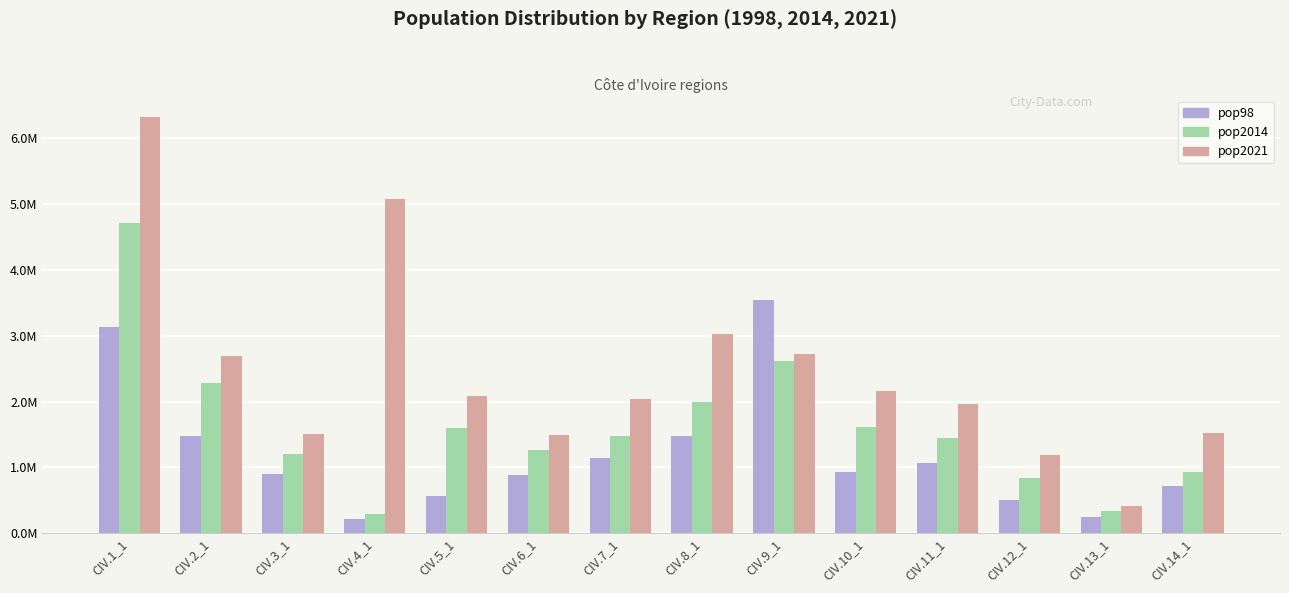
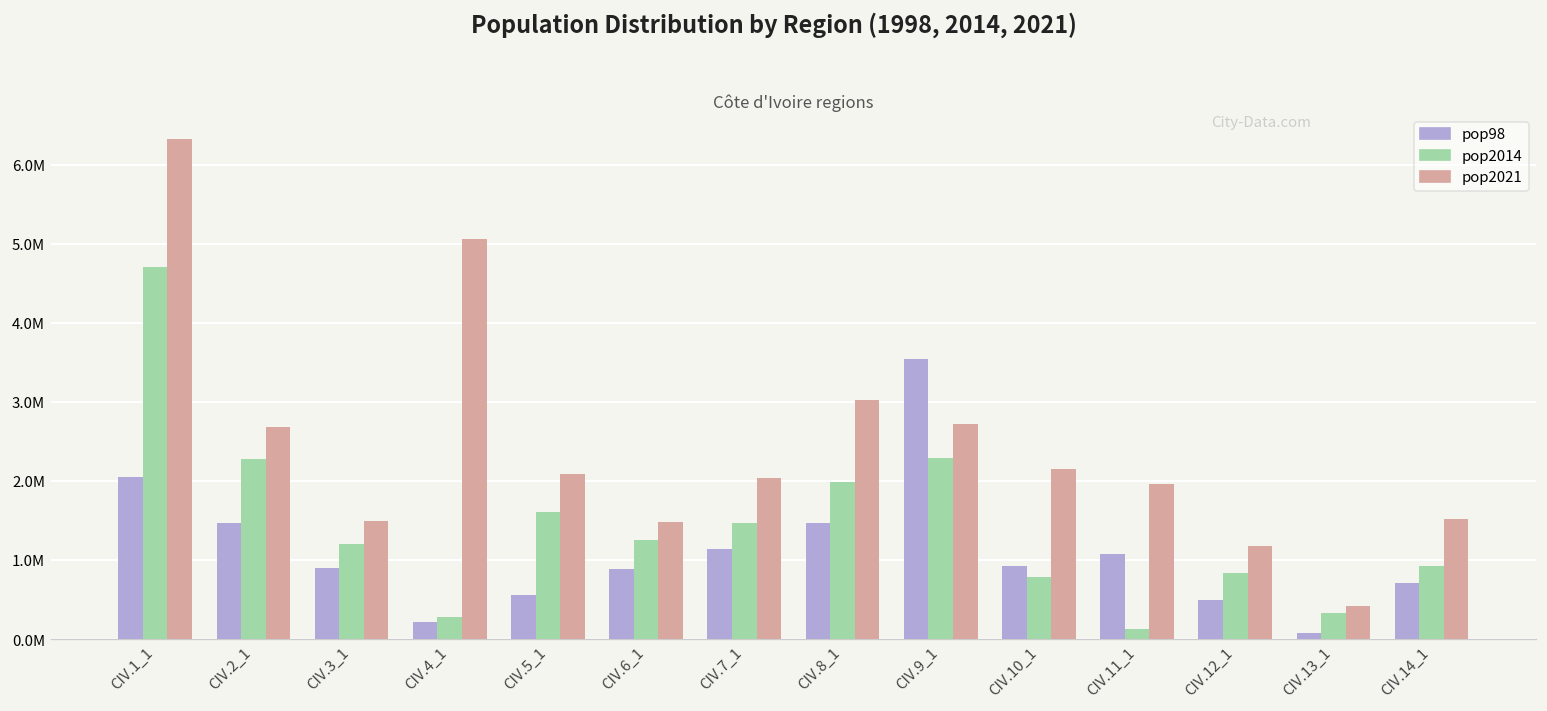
  {
    "pop98": {
-     "CIV.1_1": 3100000,
+     "CIV.1_1": 2100000,
      "CIV.2_1": 1500000,
      "CIV.3_1": 900000,
      "CIV.4_1": 200000,
      "CIV.5_1": 600000,
      "CIV.6_1": 900000,
      "CIV.7_1": 1100000,
      "CIV.8_1": 1500000,
      "CIV.9_1": 3500000,
      "CIV.10_1": 900000,
      "CIV.11_1": 1100000,
      "CIV.12_1": 500000,
-     "CIV.13_1": 200000,
+     "CIV.13_1": 100000,
      "CIV.14_1": 700000
    },
    "pop2014": {
      "CIV.1_1": 4700000,
      "CIV.2_1": 2300000,
      "CIV.3_1": 1200000,
      "CIV.4_1": 300000,
      "CIV.5_1": 1600000,
      "CIV.6_1": 1300000,
      "CIV.7_1": 1500000,
      "CIV.8_1": 2000000,
-     "CIV.9_1": 2600000,
-     "CIV.10_1": 1600000,
-     "CIV.11_1": 1400000,
+     "CIV.9_1": 2300000,
+     "CIV.10_1": 800000,
+     "CIV.11_1": 100000,
      "CIV.12_1": 800000,
      "CIV.13_1": 300000,
      "CIV.14_1": 900000
    },
    "pop2021": {
      "CIV.1_1": 6300000,
      "CIV.2_1": 2700000,
      "CIV.3_1": 1500000,
      "CIV.4_1": 5100000,
      "CIV.5_1": 2100000,
      "CIV.6_1": 1500000,
      "CIV.7_1": 2000000,
      "CIV.8_1": 3000000,
      "CIV.9_1": 2700000,
      "CIV.10_1": 2200000,
      "CIV.11_1": 2000000,
      "CIV.12_1": 1200000,
      "CIV.13_1": 400000,
      "CIV.14_1": 1500000
    }
  }
